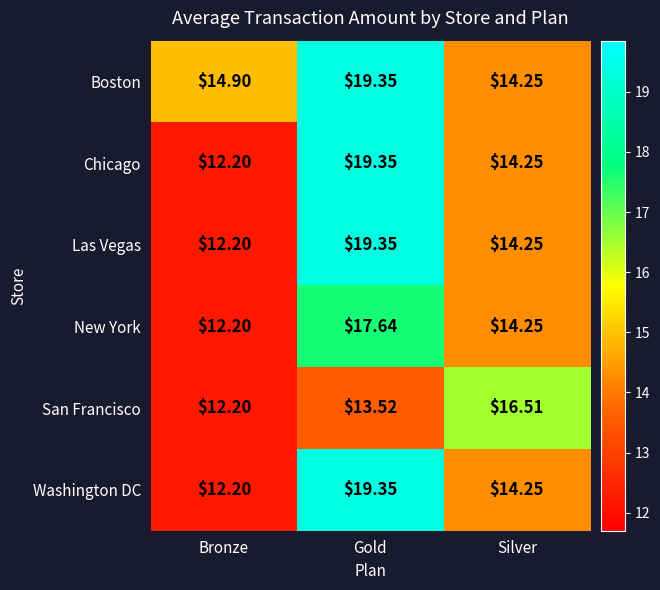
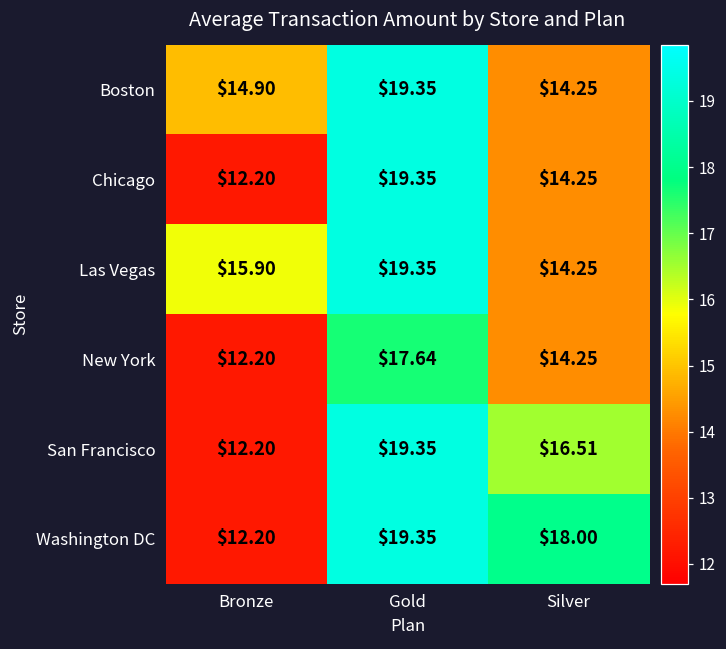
  {
    "Boston": {
      "Bronze": "$14.90",
      "Gold": "$19.35",
      "Silver": "$14.25"
    },
    "Chicago": {
      "Bronze": "$12.20",
      "Gold": "$19.35",
      "Silver": "$14.25"
    },
    "Las Vegas": {
-     "Bronze": "$12.20",
+     "Bronze": "$15.90",
      "Gold": "$19.35",
      "Silver": "$14.25"
    },
    "New York": {
      "Bronze": "$12.20",
      "Gold": "$17.64",
      "Silver": "$14.25"
    },
    "San Francisco": {
      "Bronze": "$12.20",
-     "Gold": "$13.52",
+     "Gold": "$19.35",
      "Silver": "$16.51"
    },
    "Washington DC": {
      "Bronze": "$12.20",
      "Gold": "$19.35",
-     "Silver": "$14.25"
+     "Silver": "$18.00"
    }
  }
